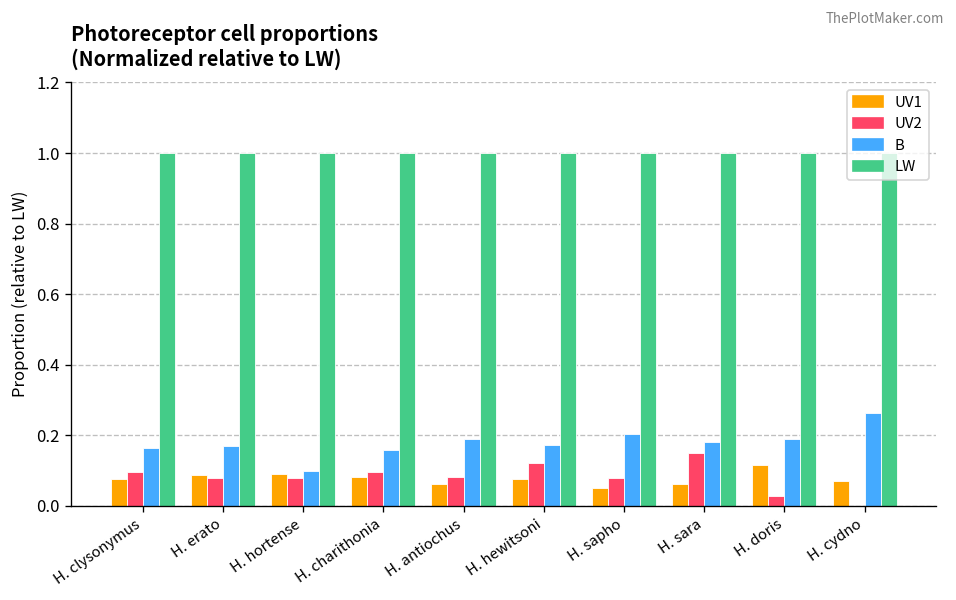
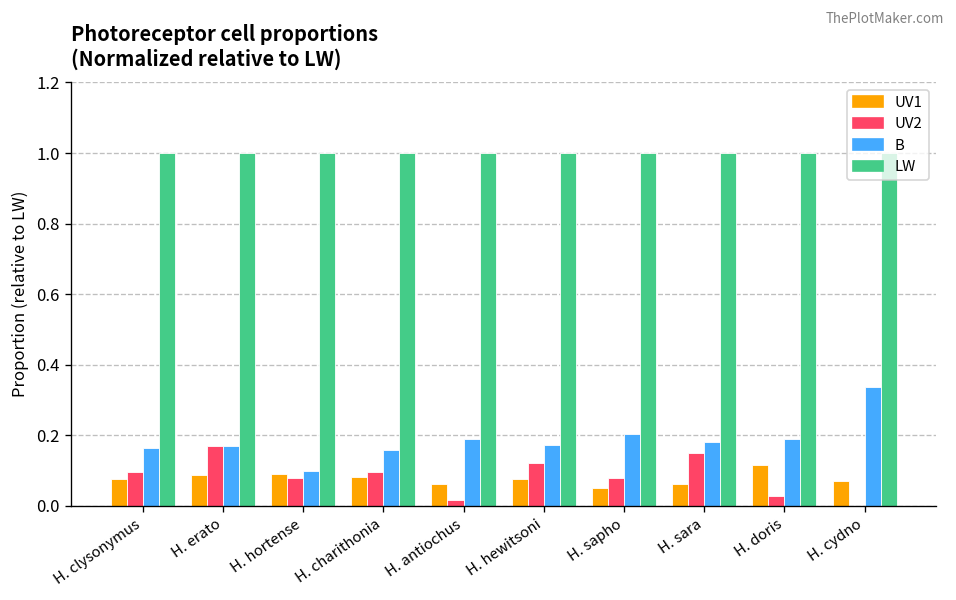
  {
    "UV1": {
      "H. clysonymus": 0.08,
      "H. erato": 0.09,
      "H. hortense": 0.09,
      "H. charithonia": 0.08,
      "H. antiochus": 0.06,
      "H. hewitsoni": 0.08,
      "H. sapho": 0.05,
      "H. sara": 0.06,
      "H. doris": 0.12,
      "H. cydno": 0.07
    },
    "UV2": {
      "H. clysonymus": 0.09,
-     "H. erato": 0.08,
+     "H. erato": 0.17,
      "H. hortense": 0.08,
      "H. charithonia": 0.09,
-     "H. antiochus": 0.08,
+     "H. antiochus": 0.02,
      "H. hewitsoni": 0.12,
      "H. sapho": 0.08,
      "H. sara": 0.15,
      "H. doris": 0.03,
      "H. cydno": 0.00
    },
    "B": {
      "H. clysonymus": 0.16,
      "H. erato": 0.17,
      "H. hortense": 0.10,
      "H. charithonia": 0.16,
      "H. antiochus": 0.19,
      "H. hewitsoni": 0.17,
      "H. sapho": 0.20,
      "H. sara": 0.18,
      "H. doris": 0.19,
-     "H. cydno": 0.26
+     "H. cydno": 0.34
    },
    "LW": {
      "H. clysonymus": 1.00,
      "H. erato": 1.00,
      "H. hortense": 1.00,
      "H. charithonia": 1.00,
      "H. antiochus": 1.00,
      "H. hewitsoni": 1.00,
      "H. sapho": 1.00,
      "H. sara": 1.00,
      "H. doris": 1.00
    }
  }
